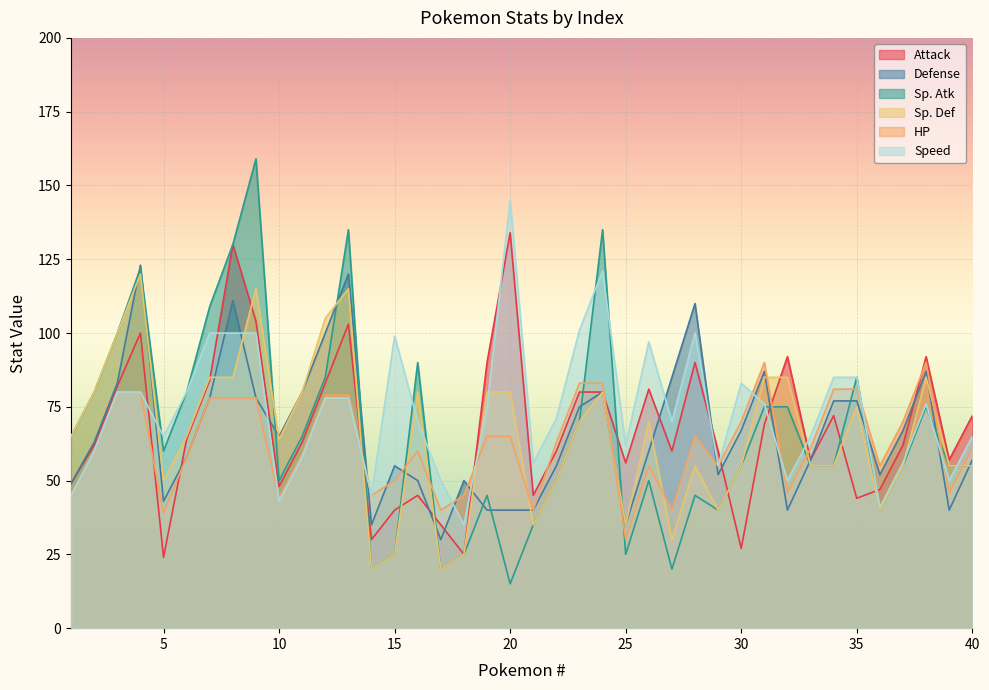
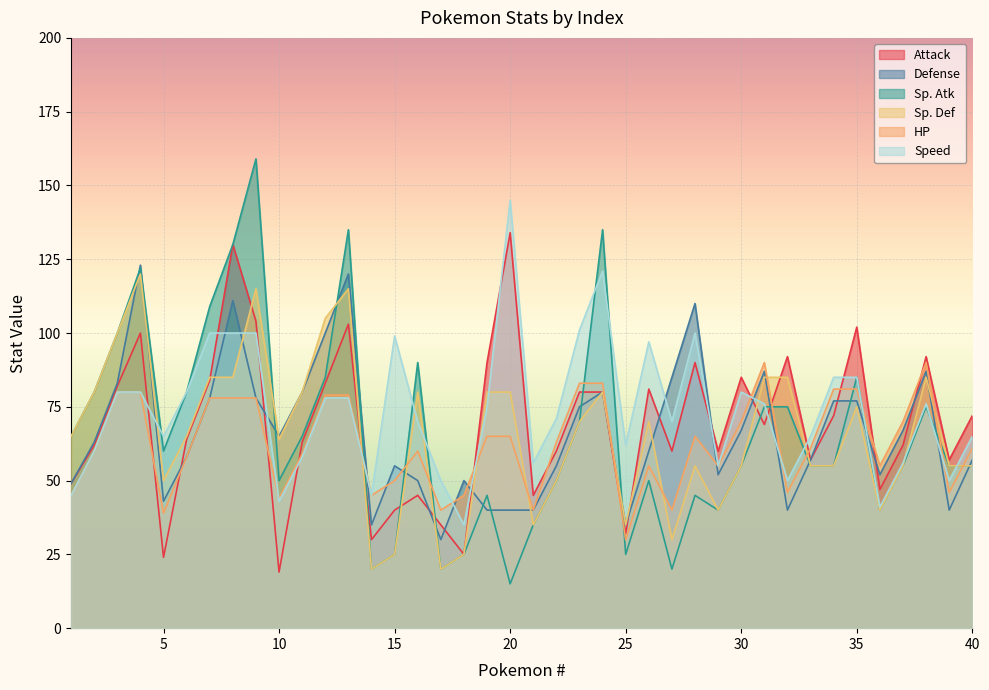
  {
    "Attack": {
      "5": 24,
-     "10": 48,
+     "10": 19,
      "15": 40,
      "20": 134,
-     "25": 56,
-     "30": 27,
-     "35": 44,
+     "25": 32,
+     "30": 85,
+     "35": 102,
      "40": 72
    },
    "Speed": {
      "5": 65,
      "10": 43,
      "15": 99,
      "20": 145,
      "25": 62,
-     "30": 83,
+     "30": 80,
      "40": 65
    }
  }
